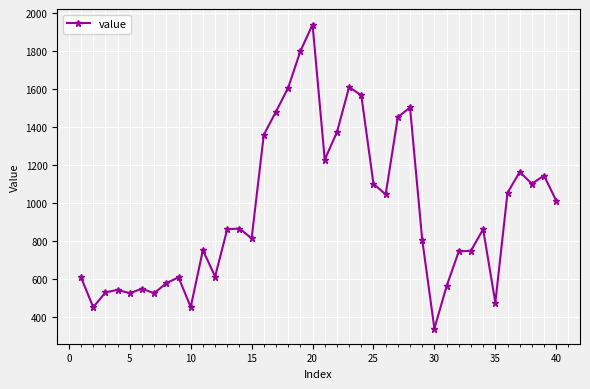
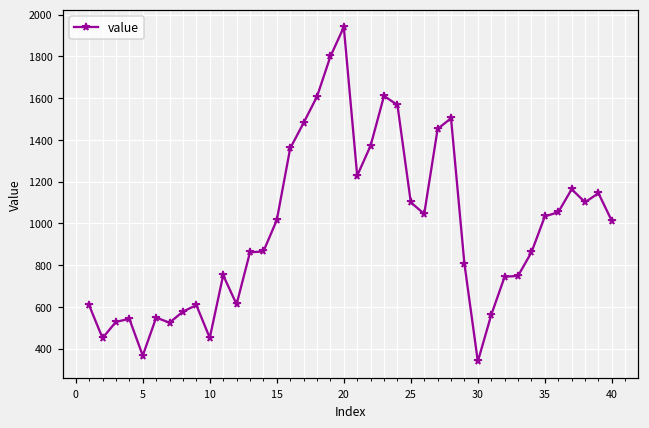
  {
-   "5": 530,
+   "5": 370,
    "10": 450,
-   "15": 810,
+   "15": 1020,
    "20": 1940,
    "25": 1100,
    "30": 340,
-   "35": 480,
+   "35": 1030,
    "40": 1010
  }
